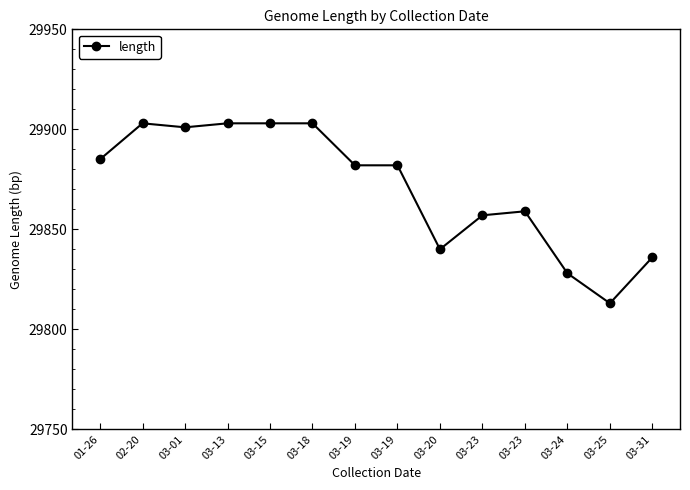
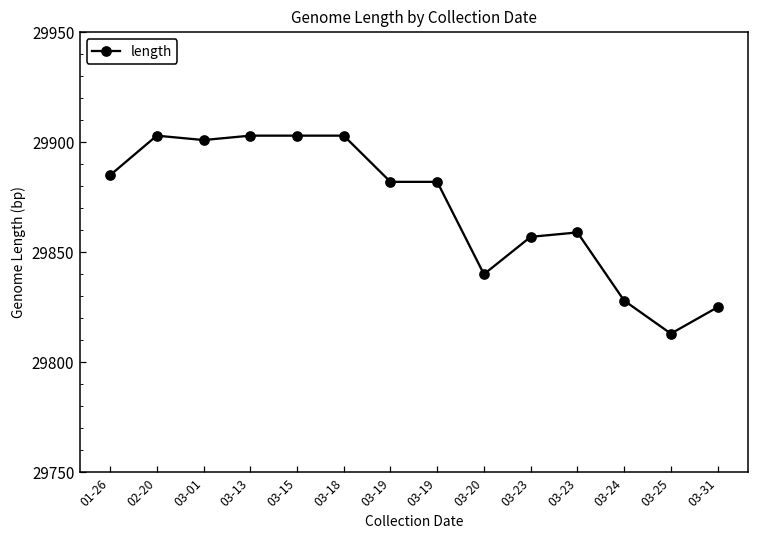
  {
    "01-26": 29885,
    "02-20": 29903,
    "03-01": 29901,
    "03-13": 29903,
    "03-15": 29903,
    "03-18": 29903,
    "03-20": 29840,
    "03-24": 29828,
    "03-25": 29813,
-   "03-31": 29836
+   "03-31": 29825
  }
